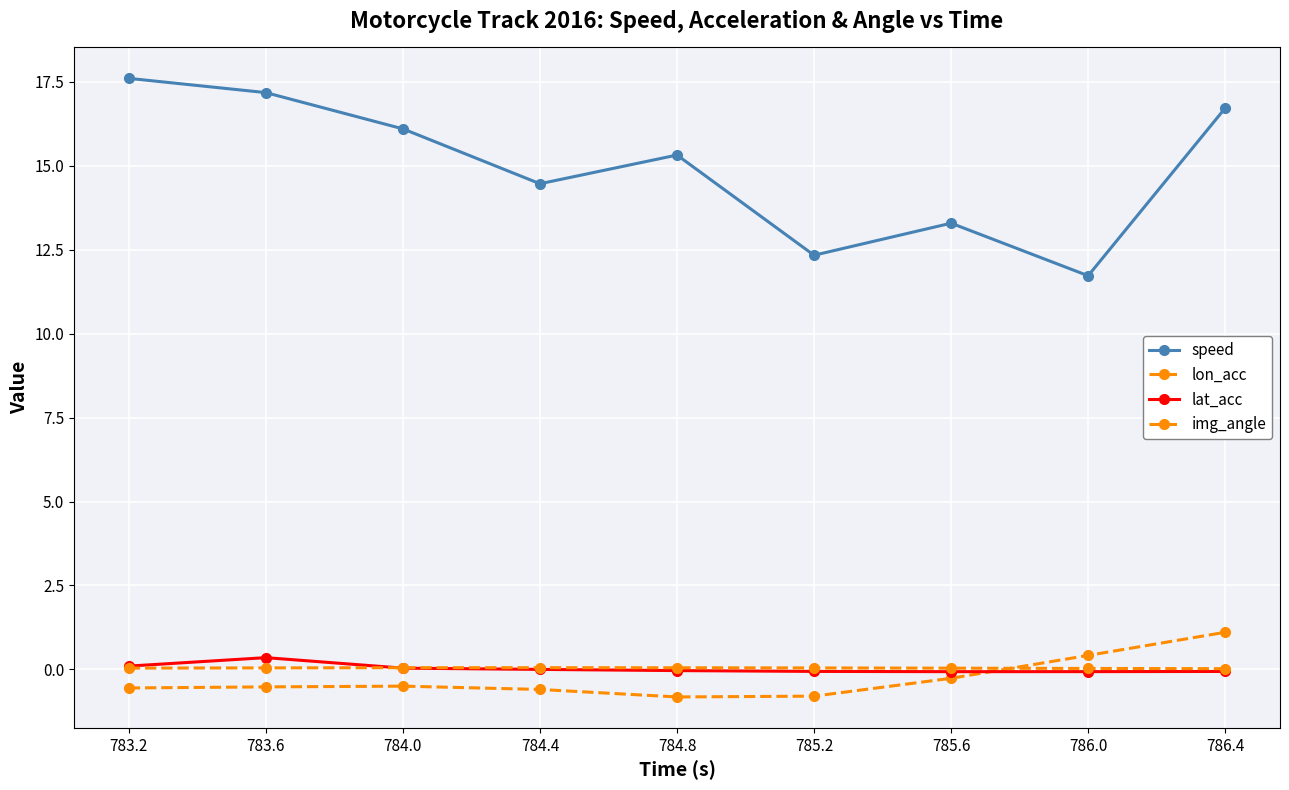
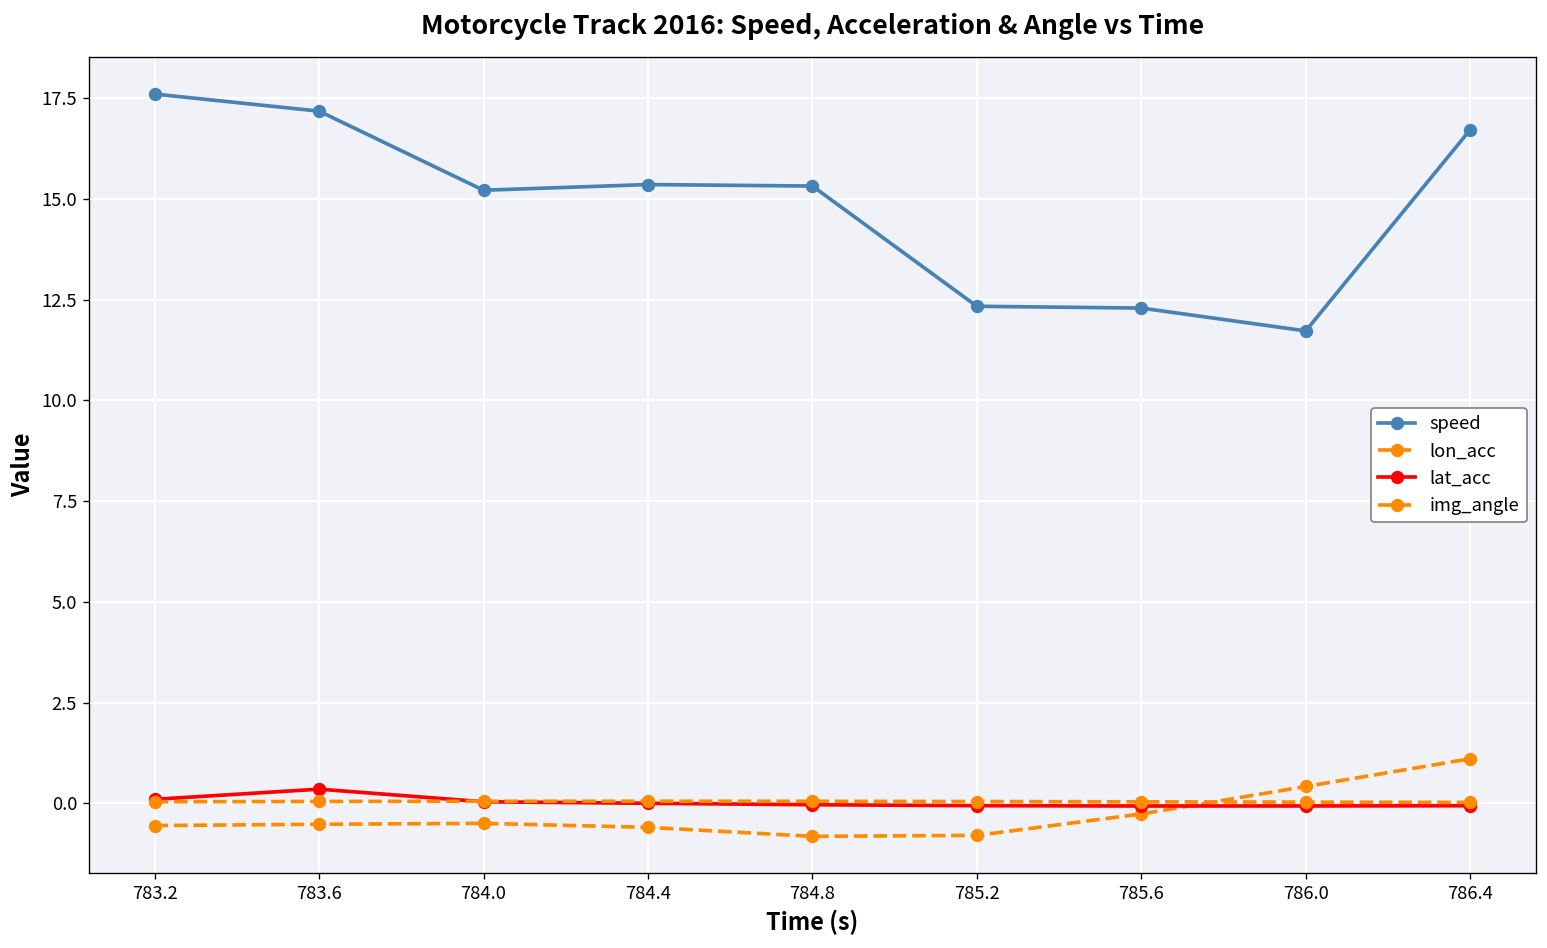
  {
    "speed": {
      "783.2": 17.6,
      "783.6": 17.2,
-     "784.0": 16.1,
-     "784.4": 14.5,
+     "784.0": 15.2,
+     "784.4": 15.4,
      "784.8": 15.3,
      "785.2": 12.3,
-     "785.6": 13.3,
+     "785.6": 12.3,
      "786.0": 11.7,
      "786.4": 16.7
    },
    "lat_acc": {
      "783.6": 0.4,
      "784.8": 0.0,
      "785.2": -0.1,
      "785.6": -0.1,
      "786.0": -0.1,
      "786.4": -0.1
    }
  }
